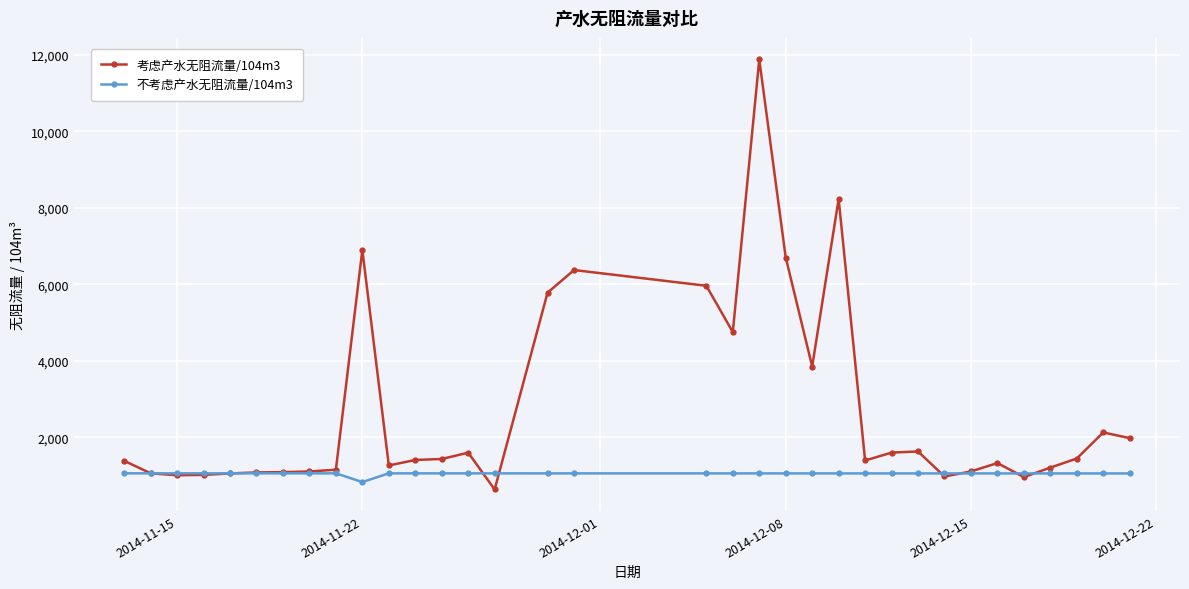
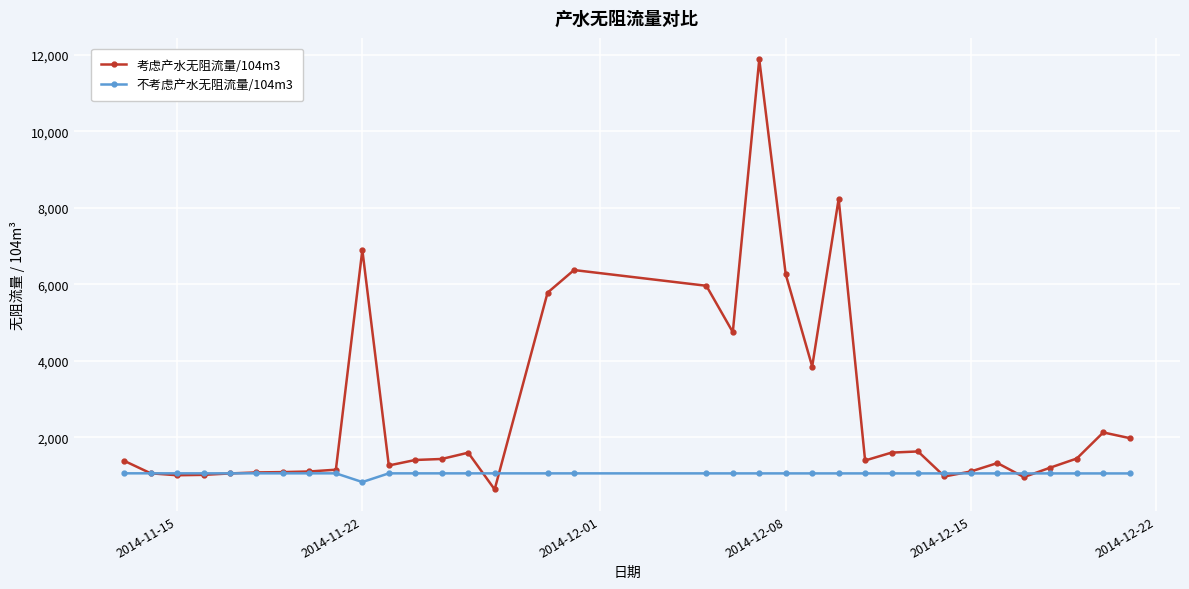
  {
    "考虑产水无阻流量/104m3": {
      "2014-11-22": "6,900",
-     "2014-12-08": "6,700"
+     "2014-12-08": "6,300"
    },
    "不考虑产水无阻流量/104m3": {
      "2014-11-22": "800",
      "2014-12-08": "1,100"
    }
  }
